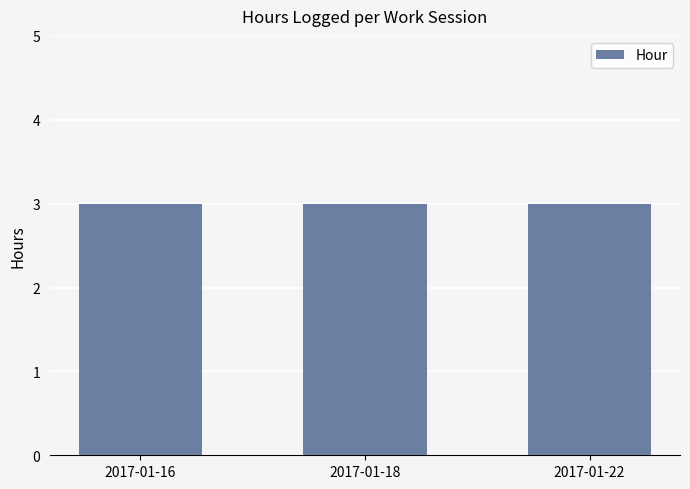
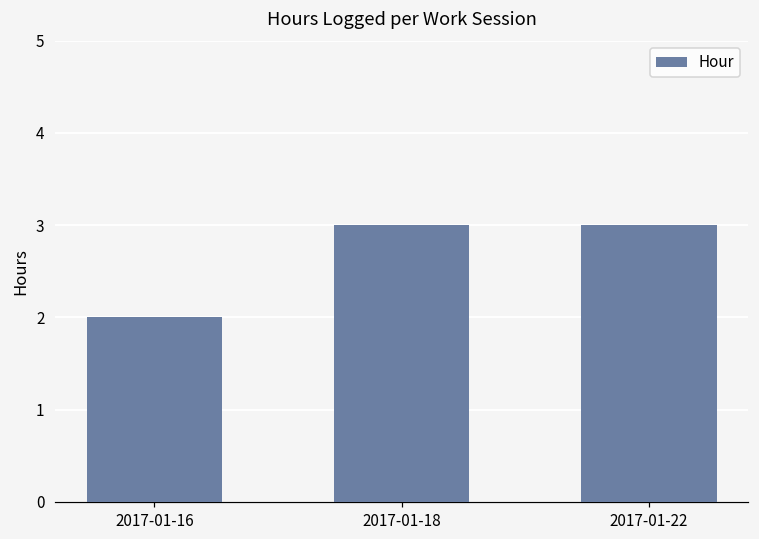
  {
-   "2017-01-16": 3,
+   "2017-01-16": 2,
    "2017-01-18": 3,
    "2017-01-22": 3
  }
